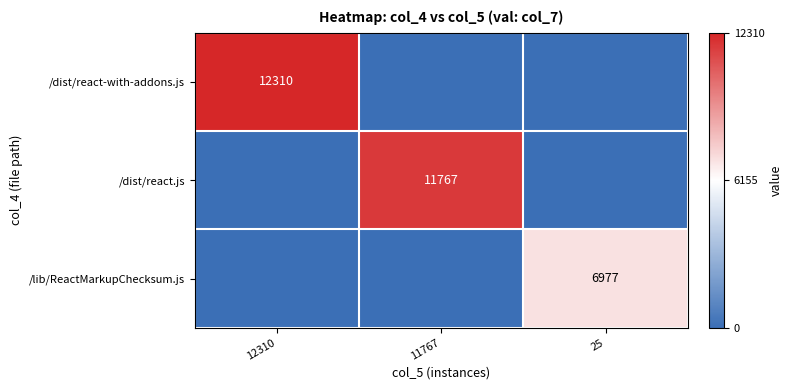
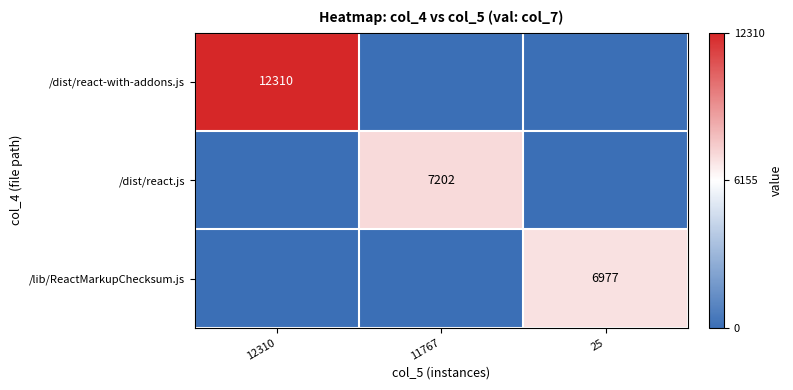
  {
    "/dist/react-with-addons.js": {
      "12310": 12310
    },
    "/dist/react.js": {
-     "11767": 11767
+     "11767": 7202
    },
    "/lib/ReactMarkupChecksum.js": {
      "25": 6977
    }
  }
